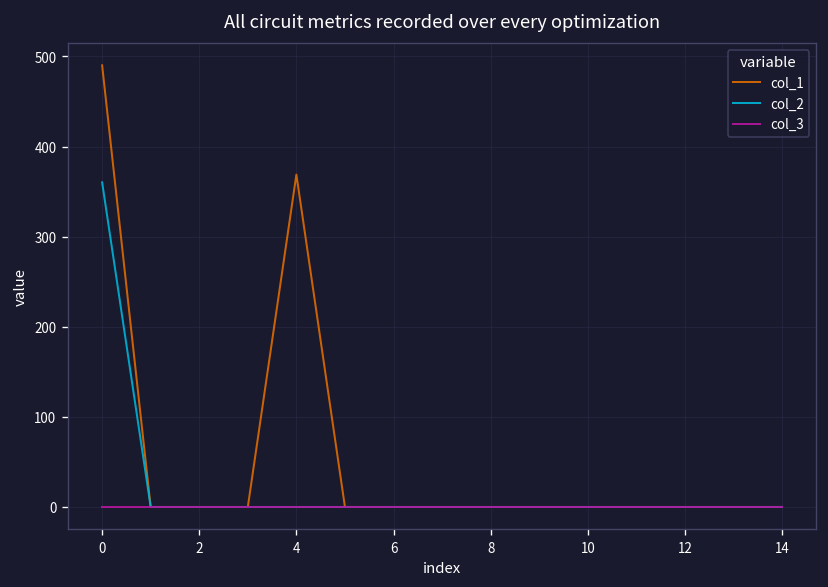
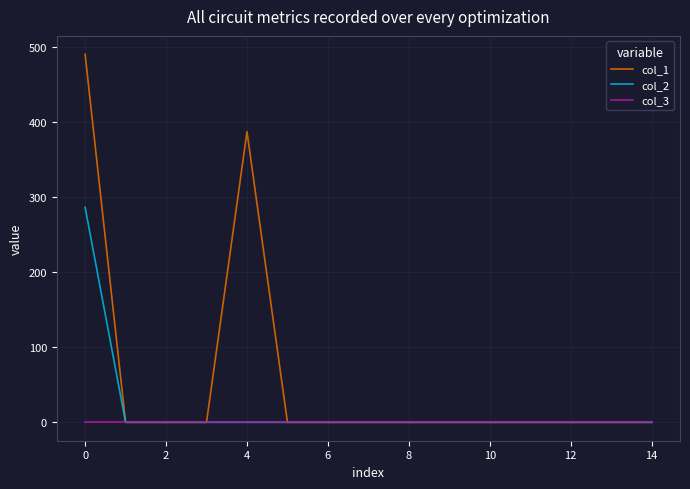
  {
    "col_1": {
      "0": 490,
-     "4": 370
+     "4": 390
    },
    "col_2": {
-     "0": 360
+     "0": 290
    },
    "col_3": {
      "0": 0
    }
  }
